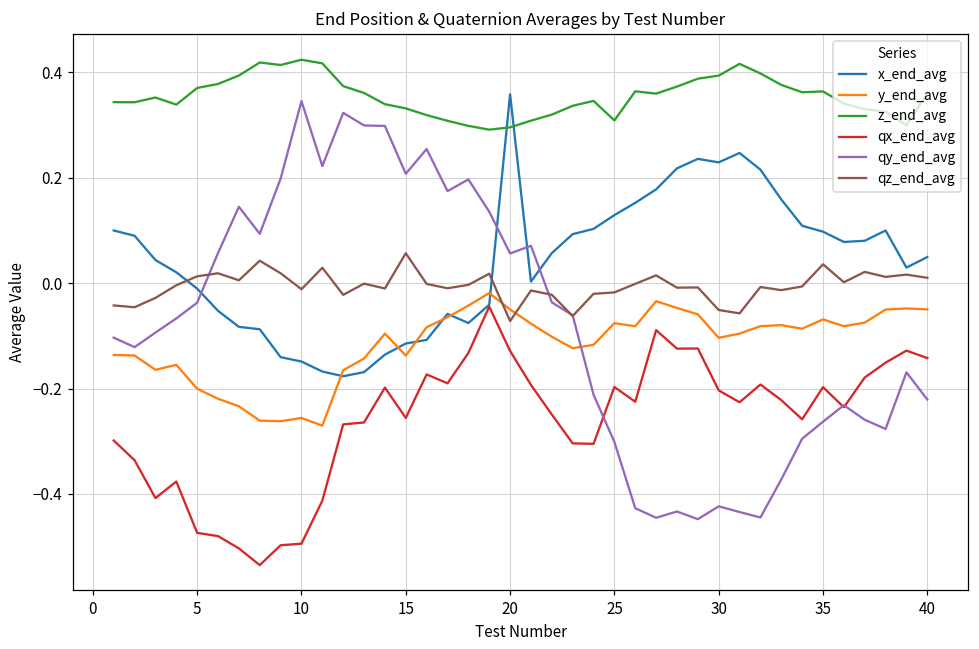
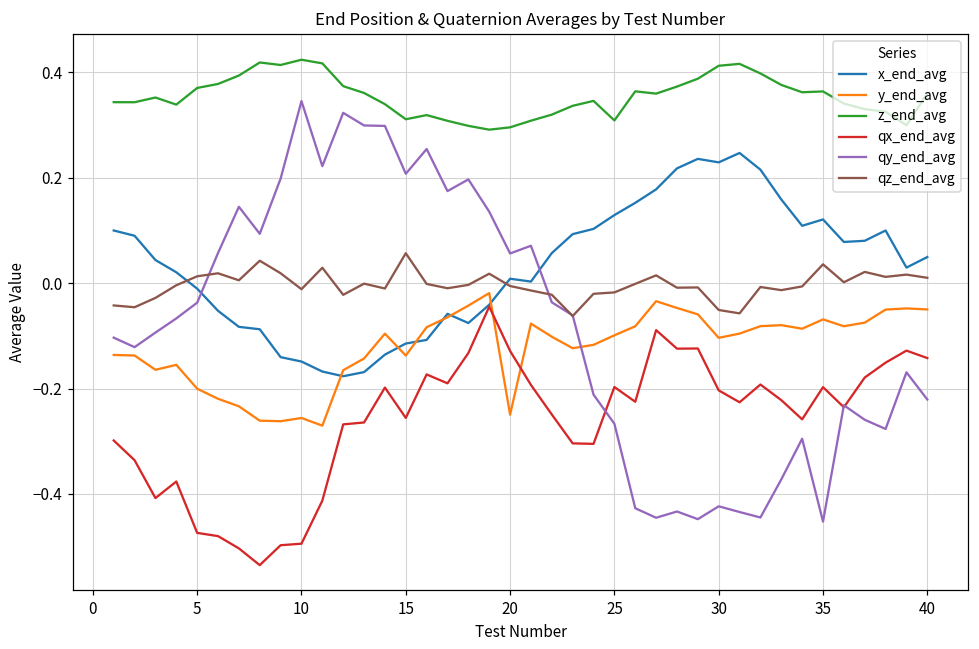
  {
    "x_end_avg": {
      "5": -0.01,
      "10": -0.15,
      "15": -0.11,
-     "20": 0.36,
+     "20": 0.01,
      "25": 0.13,
      "30": 0.23,
-     "35": 0.10,
+     "35": 0.12,
      "40": 0.05
    },
    "y_end_avg": {
      "5": -0.20,
      "10": -0.26,
      "15": -0.14,
-     "20": -0.05,
-     "25": -0.08,
+     "20": -0.25,
+     "25": -0.10,
      "30": -0.10,
      "35": -0.07,
      "40": -0.05
    },
    "z_end_avg": {
      "5": 0.37,
      "10": 0.42,
-     "15": 0.33,
+     "15": 0.31,
      "20": 0.30,
      "25": 0.31,
-     "30": 0.39,
+     "30": 0.41,
      "35": 0.36
    },
    "qx_end_avg": {
      "5": -0.47,
      "10": -0.49,
      "15": -0.26,
      "20": -0.13,
      "25": -0.20,
      "30": -0.20,
      "35": -0.20,
      "40": -0.14
    },
    "qy_end_avg": {
      "5": -0.04,
      "10": 0.35,
      "15": 0.21,
      "20": 0.06,
-     "25": -0.30,
+     "25": -0.27,
      "30": -0.42,
-     "35": -0.26,
+     "35": -0.45,
      "40": -0.22
    },
    "qz_end_avg": {
      "5": 0.01,
      "10": -0.01,
      "15": 0.06,
-     "20": -0.07,
+     "20": -0.01,
      "25": -0.02,
      "30": -0.05,
      "35": 0.04,
      "40": 0.01
    }
  }
